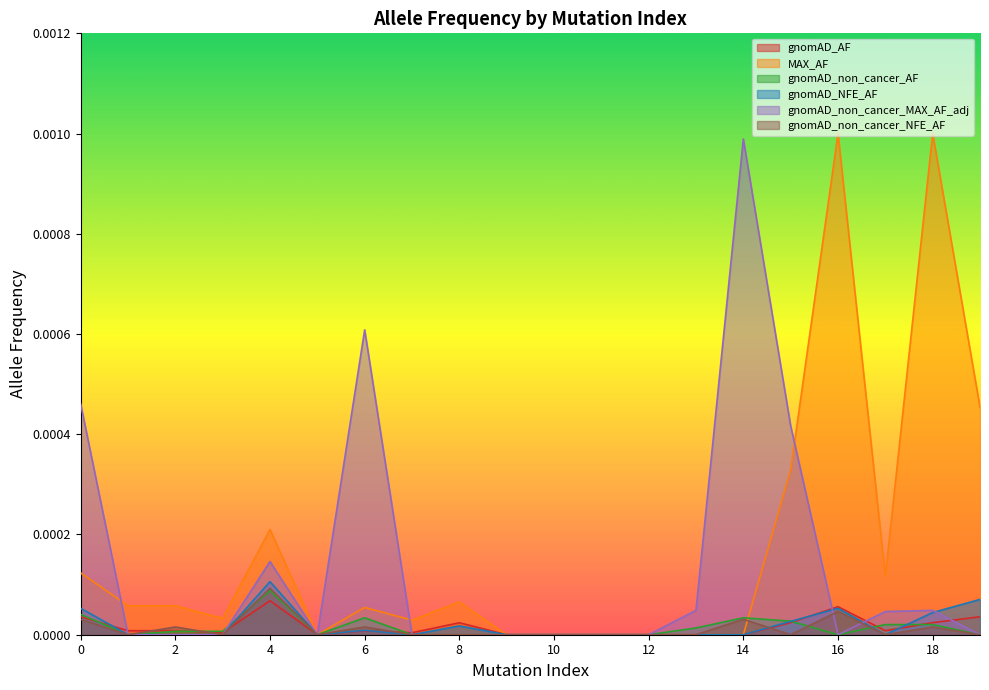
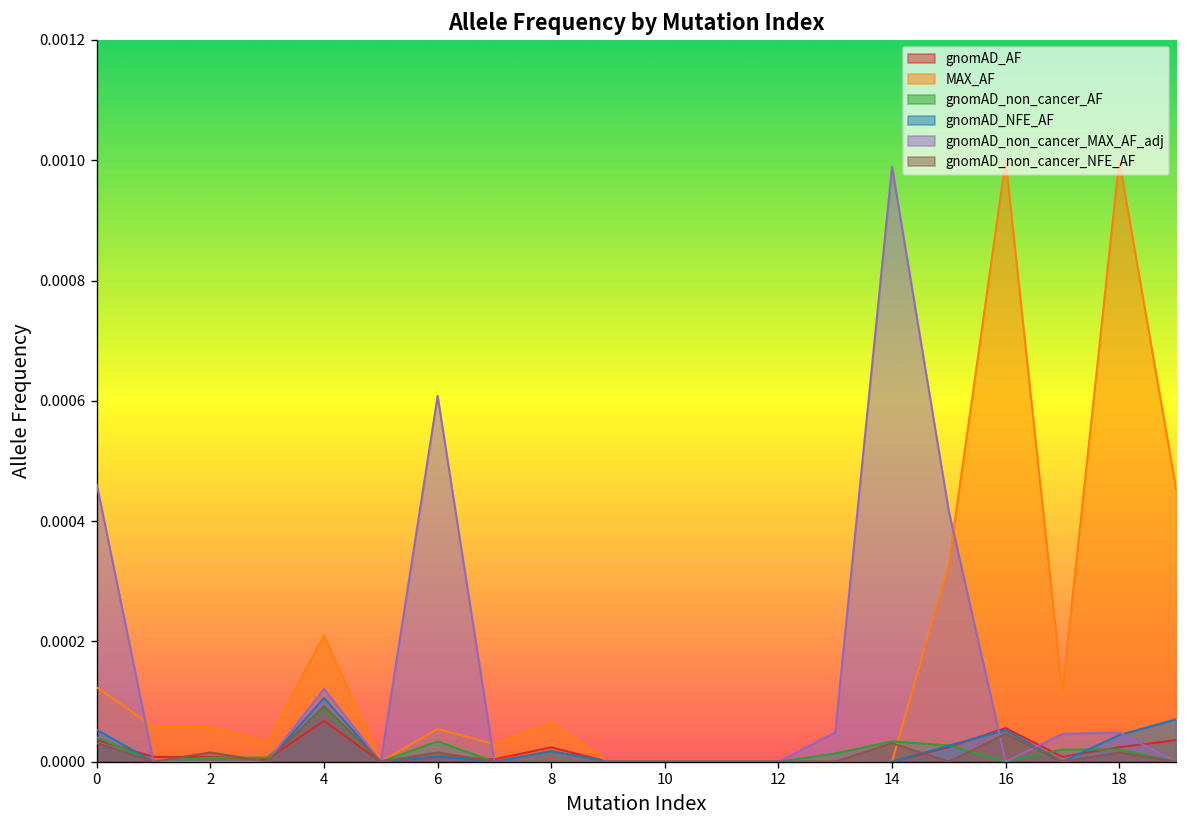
  {
    "gnomAD_AF": {
      "4": 0.00007,
      "8": 0.00002
    },
    "MAX_AF": {
      "0": 0.00012,
      "2": 0.00006,
      "4": 0.00021,
      "6": 0.00005,
      "8": 0.00007
    },
    "gnomAD_non_cancer_AF": {
      "6": 0.00003
    },
    "gnomAD_NFE_AF": {
      "0": 0.00005,
      "4": 0.00011,
      "8": 0.00002
    },
    "gnomAD_non_cancer_MAX_AF_adj": {
      "0": 0.00046,
-     "4": 0.00015,
+     "4": 0.00012,
      "6": 0.00061,
      "14": 0.00099
    },
    "gnomAD_non_cancer_NFE_AF": {
      "2": 0.00002,
      "6": 0.00002,
      "16": 0.00005
    }
  }
